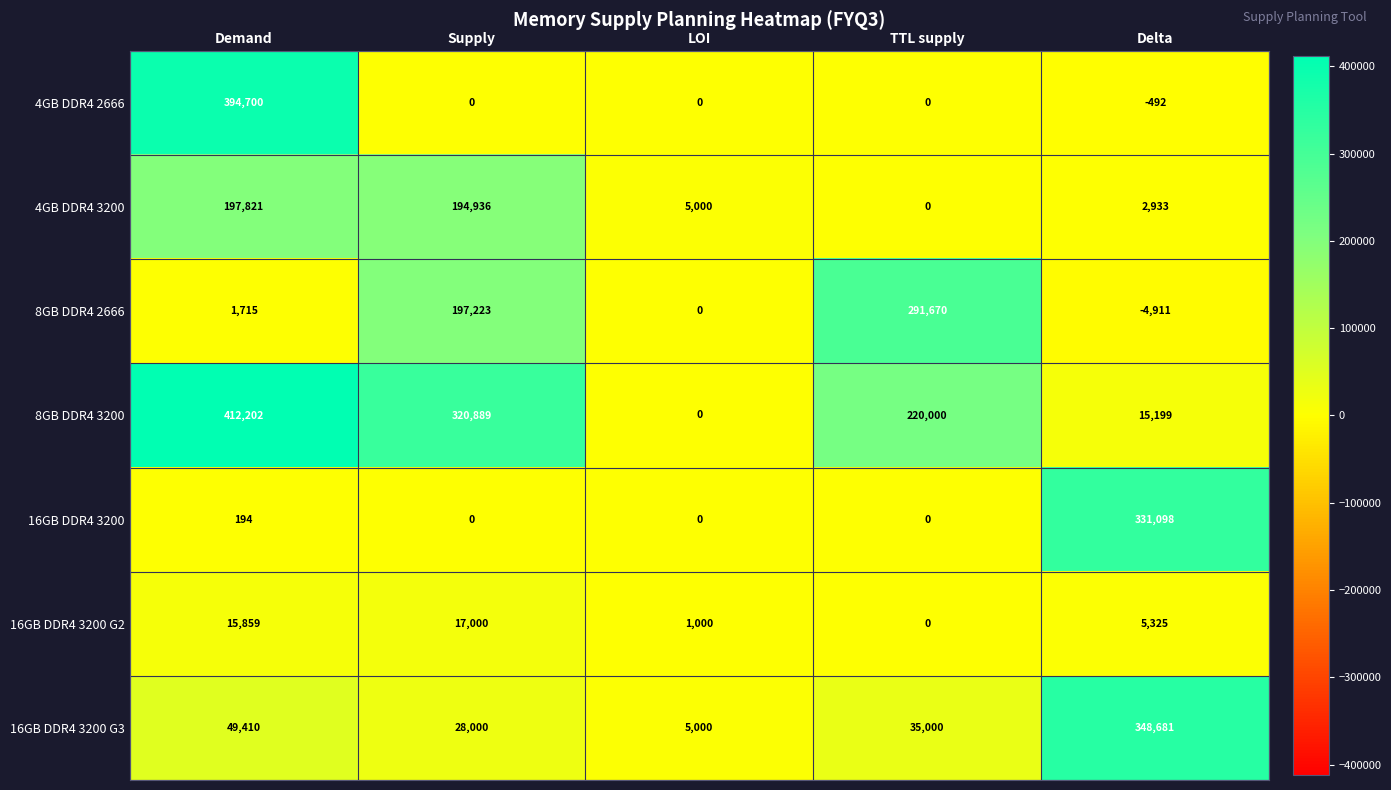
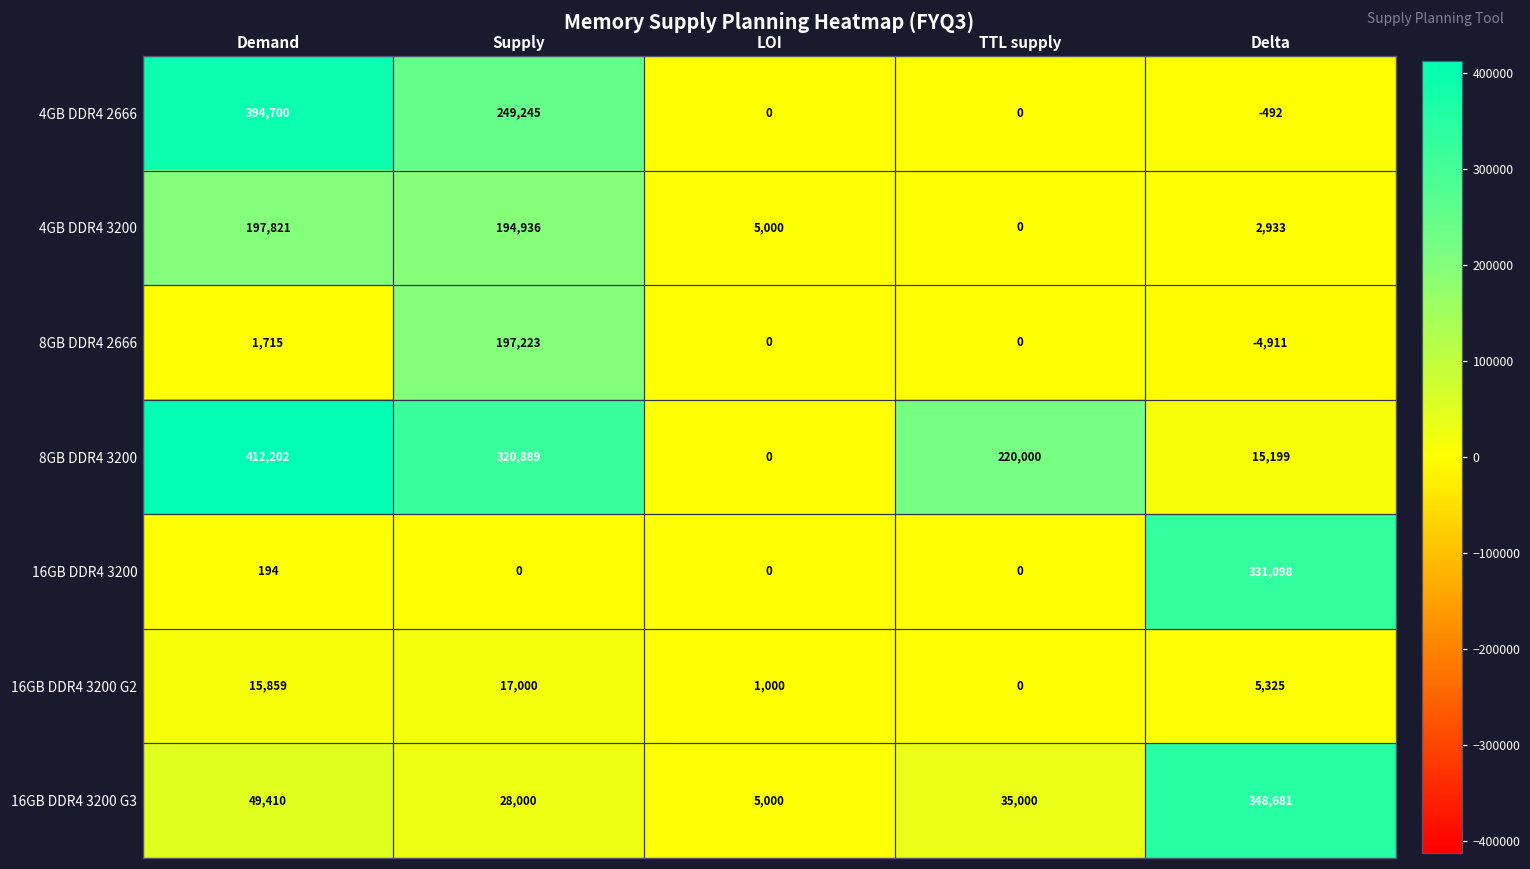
  {
    "4GB DDR4 2666": {
      "Demand": "394,700",
-     "Supply": "0",
+     "Supply": "249,245",
      "LOI": "0",
      "TTL supply": "0",
      "Delta": "-492"
    },
    "4GB DDR4 3200": {
      "Demand": "197,821",
      "Supply": "194,936",
      "LOI": "5,000",
      "TTL supply": "0",
      "Delta": "2,933"
    },
    "8GB DDR4 2666": {
      "Demand": "1,715",
      "Supply": "197,223",
      "LOI": "0",
-     "TTL supply": "291,670",
+     "TTL supply": "0",
      "Delta": "-4,911"
    },
    "8GB DDR4 3200": {
      "Demand": "412,202",
      "Supply": "320,889",
      "LOI": "0",
      "TTL supply": "220,000",
      "Delta": "15,199"
    },
    "16GB DDR4 3200": {
      "Demand": "194",
      "Supply": "0",
      "LOI": "0",
      "TTL supply": "0",
      "Delta": "331,098"
    },
    "16GB DDR4 3200 G2": {
      "Demand": "15,859",
      "Supply": "17,000",
      "LOI": "1,000",
      "TTL supply": "0",
      "Delta": "5,325"
    },
    "16GB DDR4 3200 G3": {
      "Demand": "49,410",
      "Supply": "28,000",
      "LOI": "5,000",
      "TTL supply": "35,000",
      "Delta": "348,681"
    }
  }
